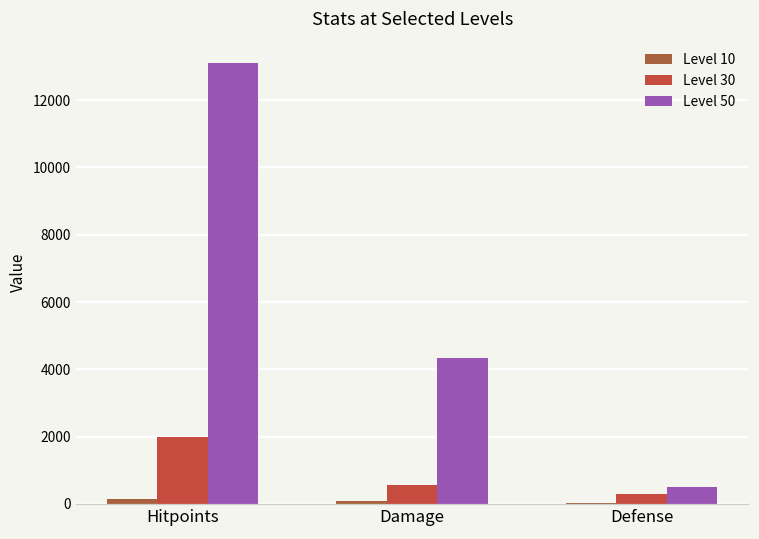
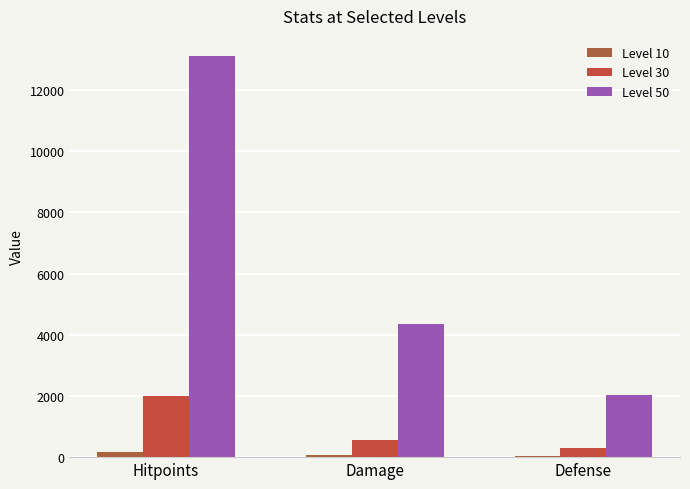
  {
    "Level 50": {
      "Hitpoints": 13100,
      "Damage": 4400,
-     "Defense": 500
+     "Defense": 2000
    }
  }
